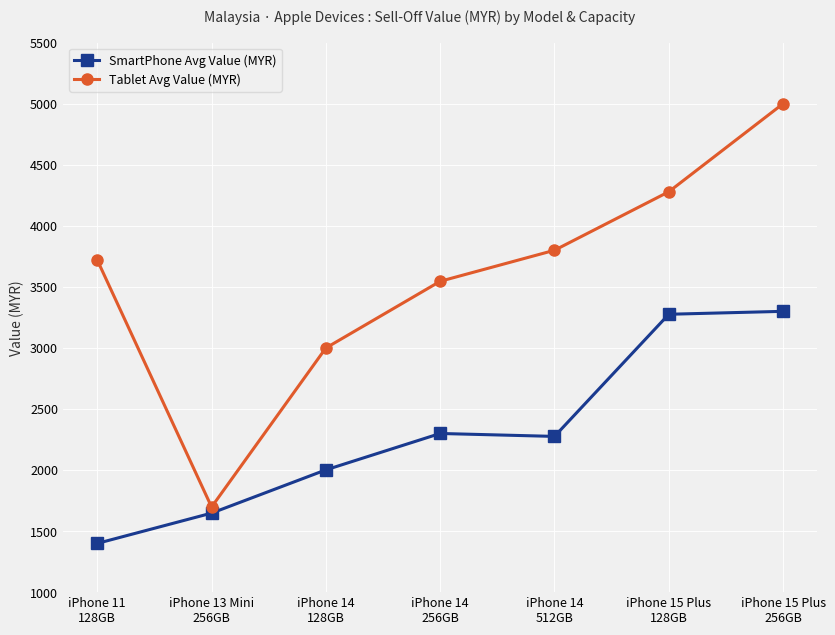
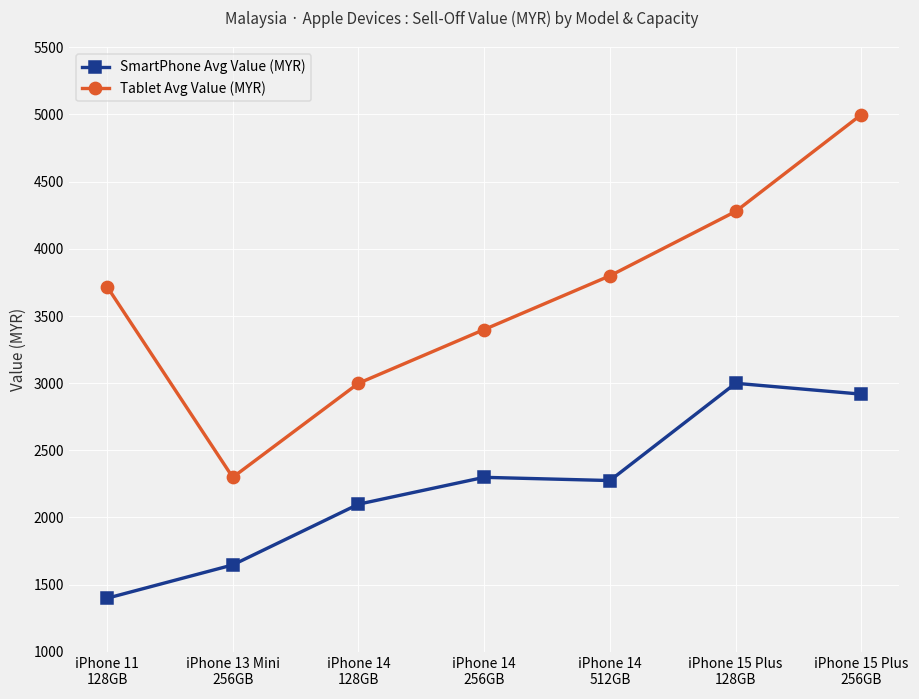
  {
    "SmartPhone Avg Value (MYR)": {
      "iPhone 11 128GB": 1400,
      "iPhone 13 Mini 256GB": 1650,
-     "iPhone 14 128GB": 2000,
+     "iPhone 14 128GB": 2100,
      "iPhone 14 256GB": 2300,
      "iPhone 14 512GB": 2280,
-     "iPhone 15 Plus 128GB": 3280,
-     "iPhone 15 Plus 256GB": 3300
+     "iPhone 15 Plus 128GB": 3000,
+     "iPhone 15 Plus 256GB": 2920
    },
    "Tablet Avg Value (MYR)": {
      "iPhone 11 128GB": 3720,
-     "iPhone 13 Mini 256GB": 1700,
+     "iPhone 13 Mini 256GB": 2300,
      "iPhone 14 128GB": 3000,
-     "iPhone 14 256GB": 3550,
+     "iPhone 14 256GB": 3400,
      "iPhone 14 512GB": 3800,
      "iPhone 15 Plus 128GB": 4280,
      "iPhone 15 Plus 256GB": 5000
    }
  }
